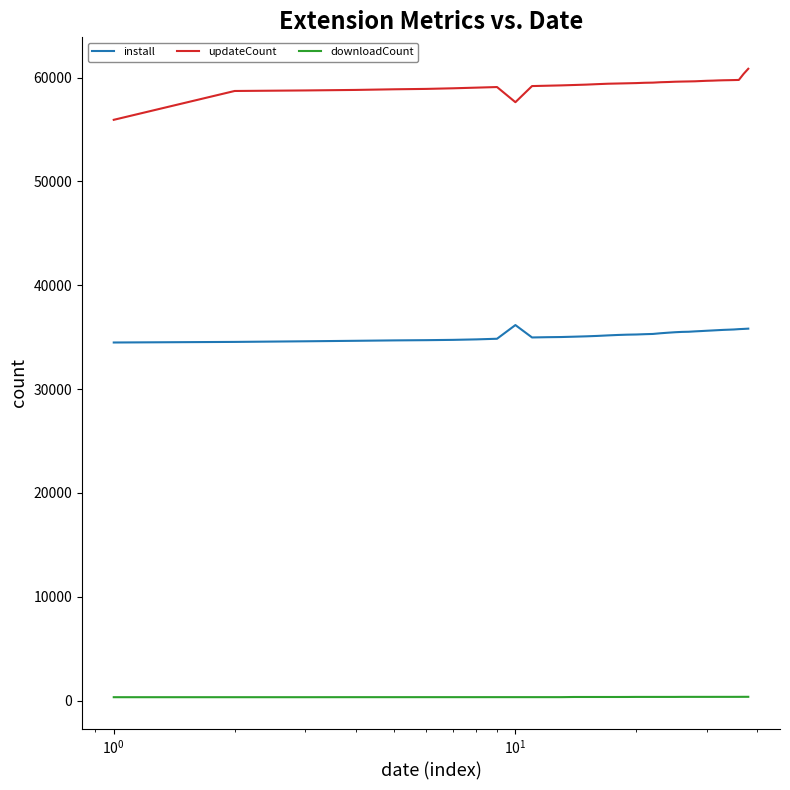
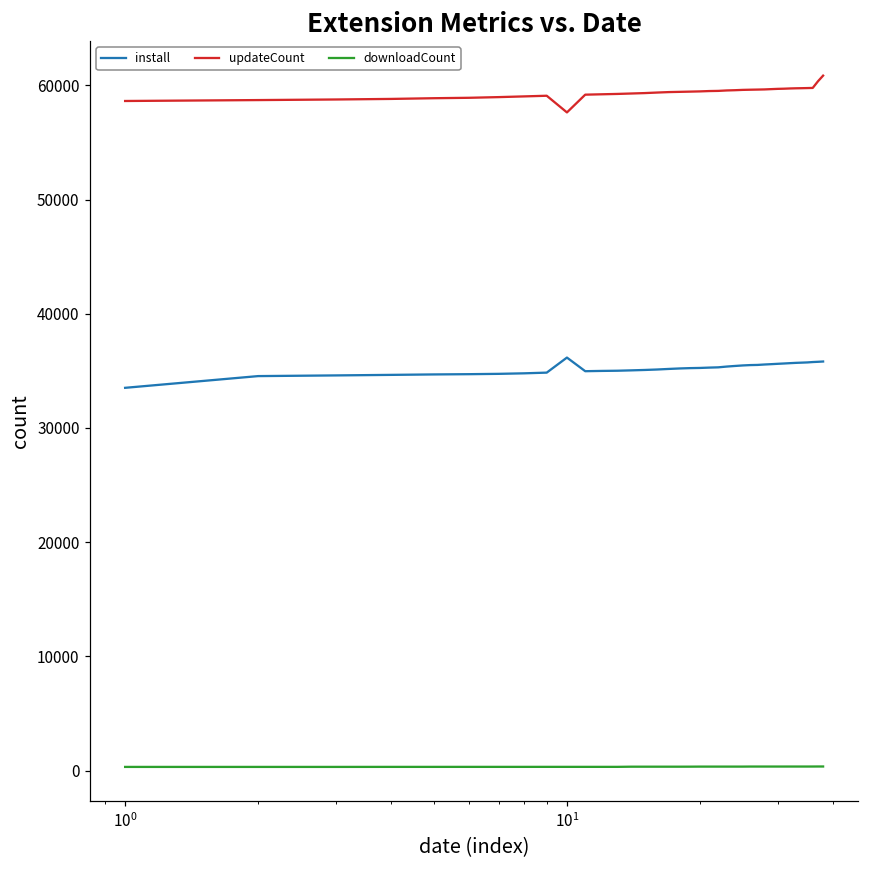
  {
    "install": {
-     "10^0": 34500,
+     "10^0": 33500,
      "10^1": 36200
    },
    "updateCount": {
-     "10^0": 55900,
+     "10^0": 58600,
      "10^1": 57600
    },
    "downloadCount": {
      "10^0": 300,
      "10^1": 300
    }
  }
